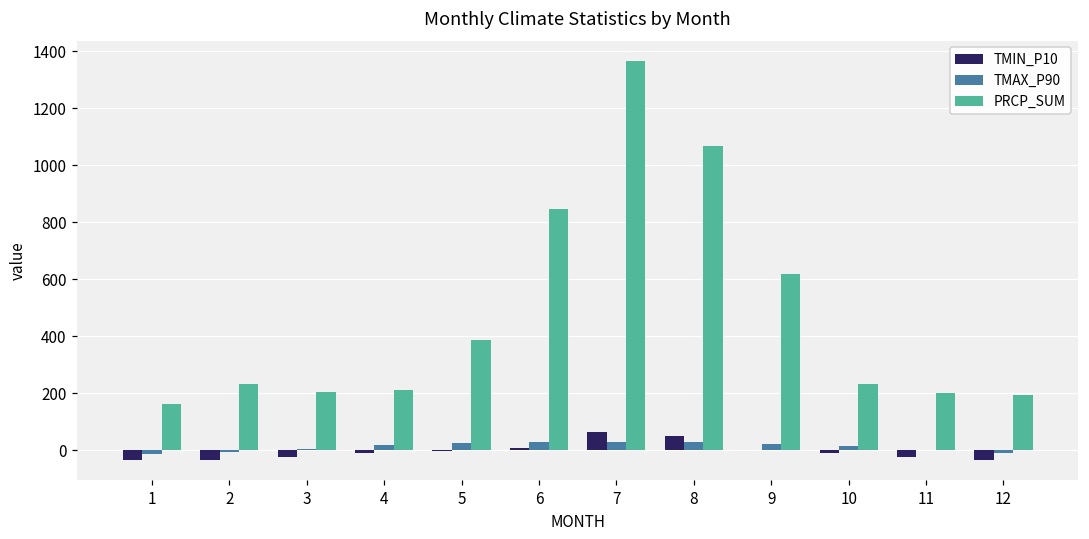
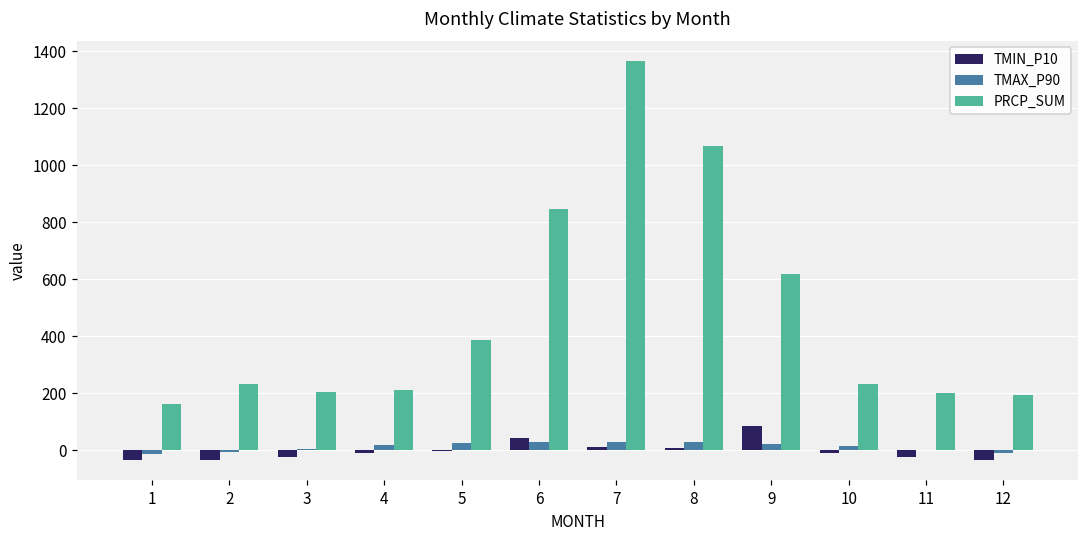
  {
    "TMIN_P10": {
      "1": -40,
      "2": -30,
      "3": -20,
-     "6": 10,
-     "7": 60,
-     "8": 50,
-     "9": 0,
+     "6": 40,
+     "7": 10,
+     "8": 10,
+     "9": 80,
      "10": -10,
      "11": -20,
      "12": -30
    }
  }
